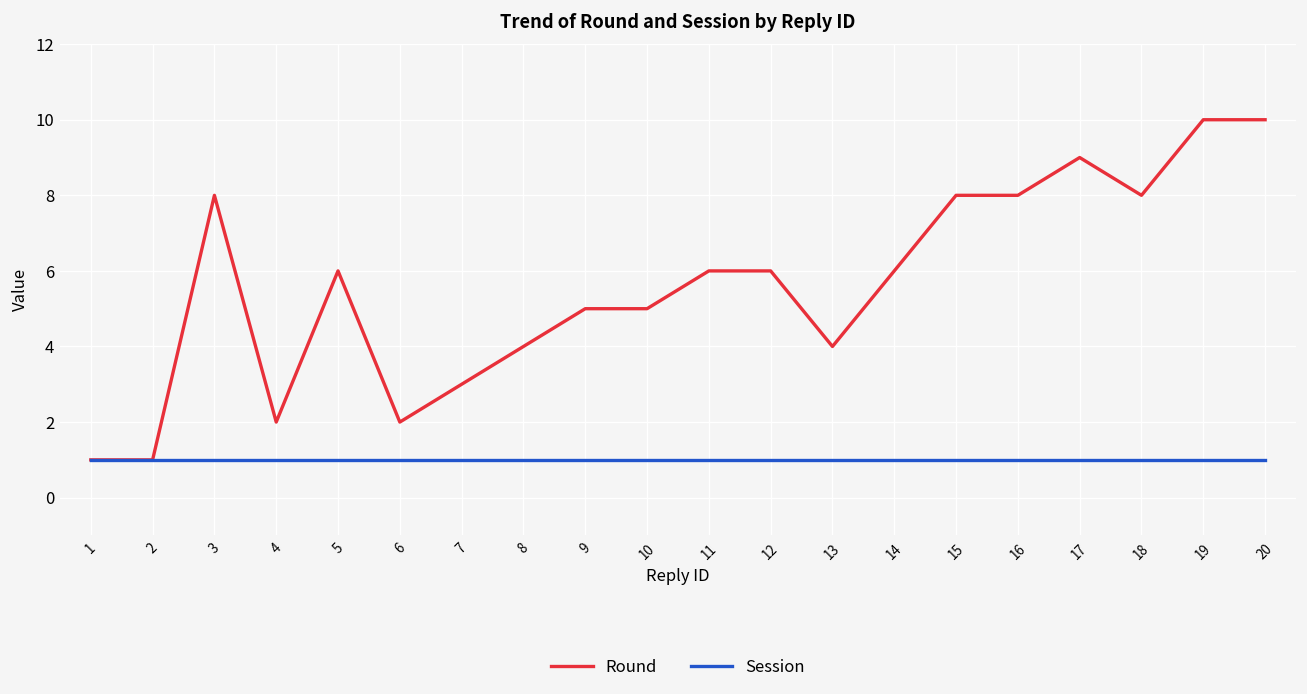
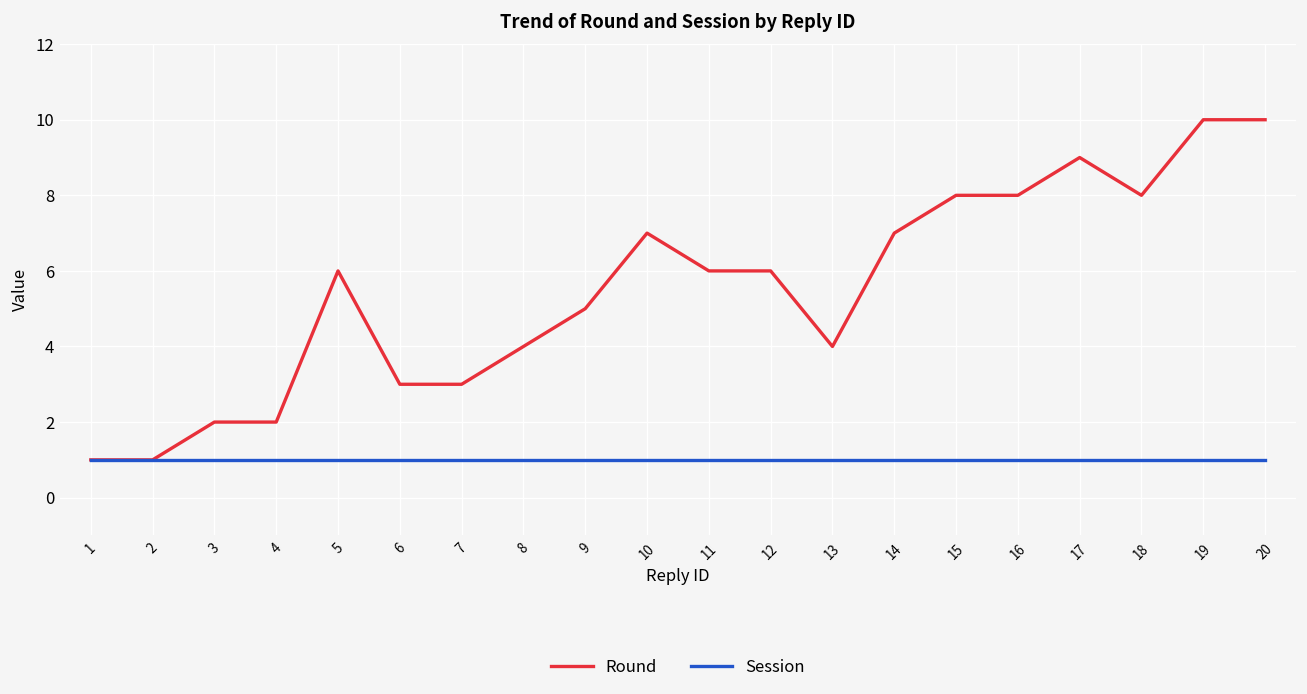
  {
    "Round": {
-     "3": 8,
+     "3": 2,
      "4": 2,
      "5": 6,
-     "6": 2,
+     "6": 3,
      "7": 3,
      "8": 4,
      "9": 5,
-     "10": 5,
+     "10": 7,
      "11": 6,
      "12": 6,
      "13": 4,
-     "14": 6,
+     "14": 7,
      "15": 8,
      "16": 8,
      "17": 9,
      "18": 8,
      "19": 10,
      "20": 10
    },
    "Session": {
      "3": 1,
      "4": 1,
      "5": 1,
      "6": 1,
      "7": 1,
      "8": 1,
      "9": 1,
      "10": 1,
      "11": 1,
      "12": 1,
      "13": 1,
      "14": 1,
      "15": 1,
      "16": 1,
      "17": 1,
      "18": 1,
      "19": 1,
      "20": 1
    }
  }
